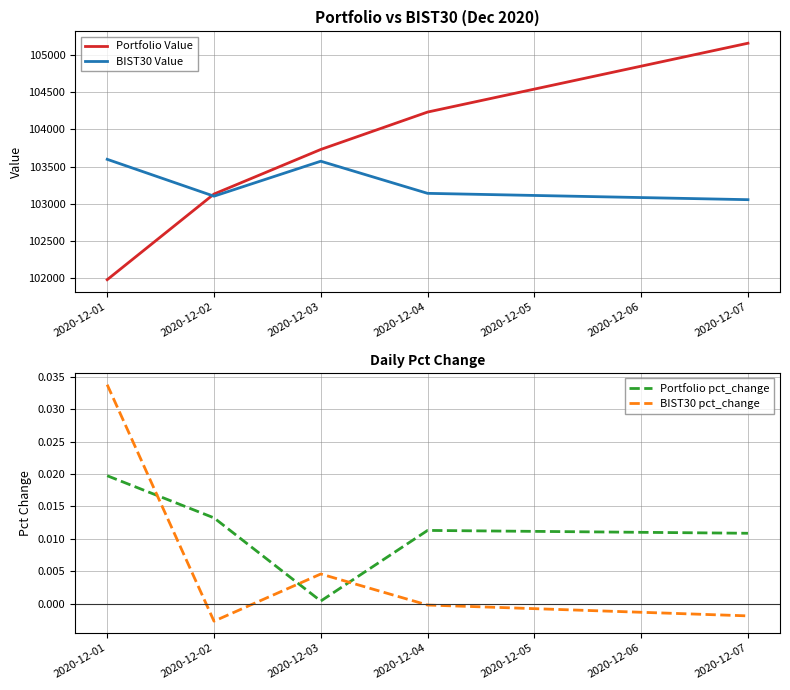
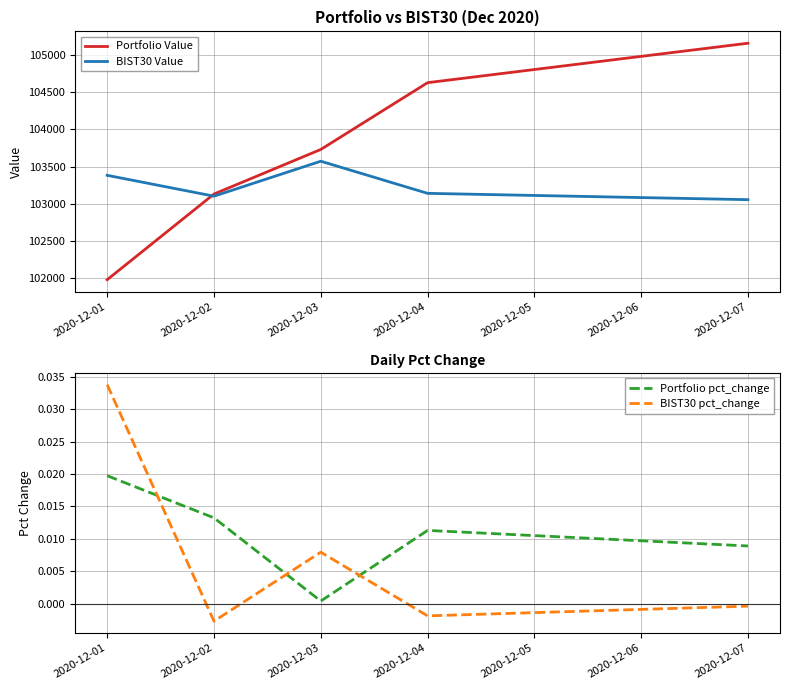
  {
    "Portfolio vs BIST30 (Dec 2020)": {
      "Portfolio Value": {
        "2020-12-01": 102000,
        "2020-12-03": 103700,
-       "2020-12-04": 104200,
+       "2020-12-04": 104600,
        "2020-12-07": 105200
      },
      "BIST30 Value": {
-       "2020-12-01": 103600,
+       "2020-12-01": 103400,
        "2020-12-03": 103600,
        "2020-12-04": 103100,
        "2020-12-07": 103100
      }
    },
    "Daily Pct Change": {
      "Portfolio pct_change": {
        "2020-12-01": 0.020,
        "2020-12-02": 0.013,
        "2020-12-03": 0.000,
        "2020-12-04": 0.011,
-       "2020-12-07": 0.011
+       "2020-12-07": 0.009
      },
      "BIST30 pct_change": {
        "2020-12-01": 0.034,
        "2020-12-02": -0.003,
-       "2020-12-03": 0.005,
-       "2020-12-04": 0.000,
-       "2020-12-07": -0.002
+       "2020-12-03": 0.008,
+       "2020-12-04": -0.002,
+       "2020-12-07": 0.000
      }
    }
  }
